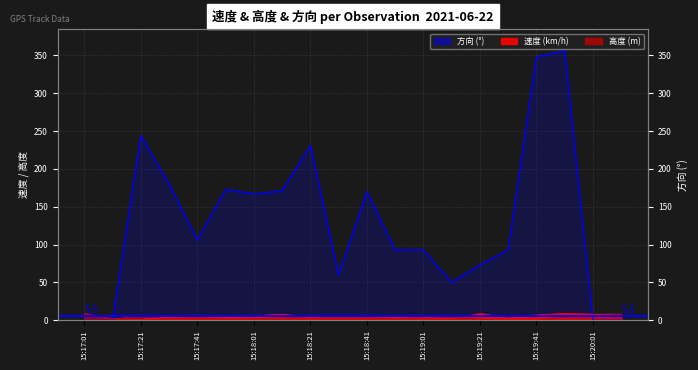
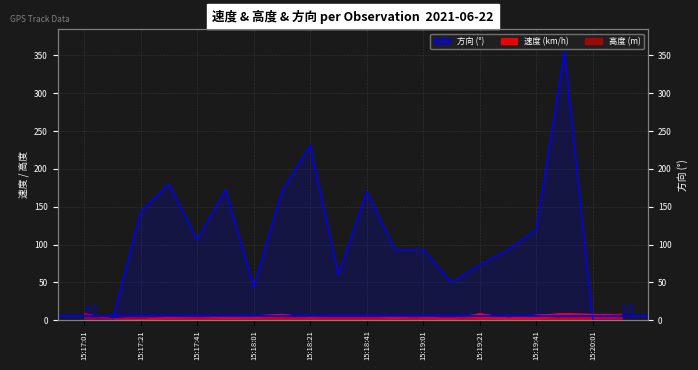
  {
    "方向 (°)": {
-     "15:17:21": 240,
+     "15:17:21": 140,
      "15:17:41": 110,
-     "15:18:01": 170,
+     "15:18:01": 40,
      "15:18:21": 230,
      "15:18:41": 170,
      "15:19:01": 90,
      "15:19:21": 70,
-     "15:19:41": 350,
+     "15:19:41": 120,
      "15:20:01": 0
    }
  }
